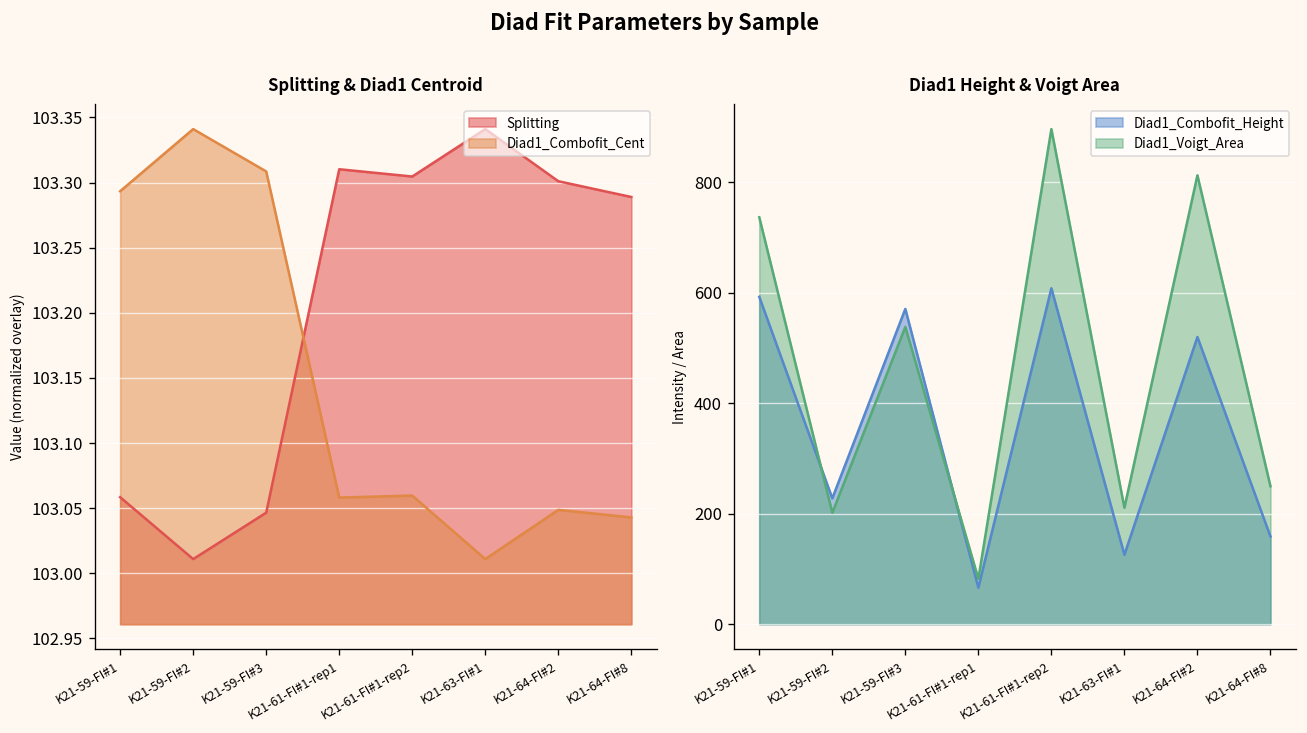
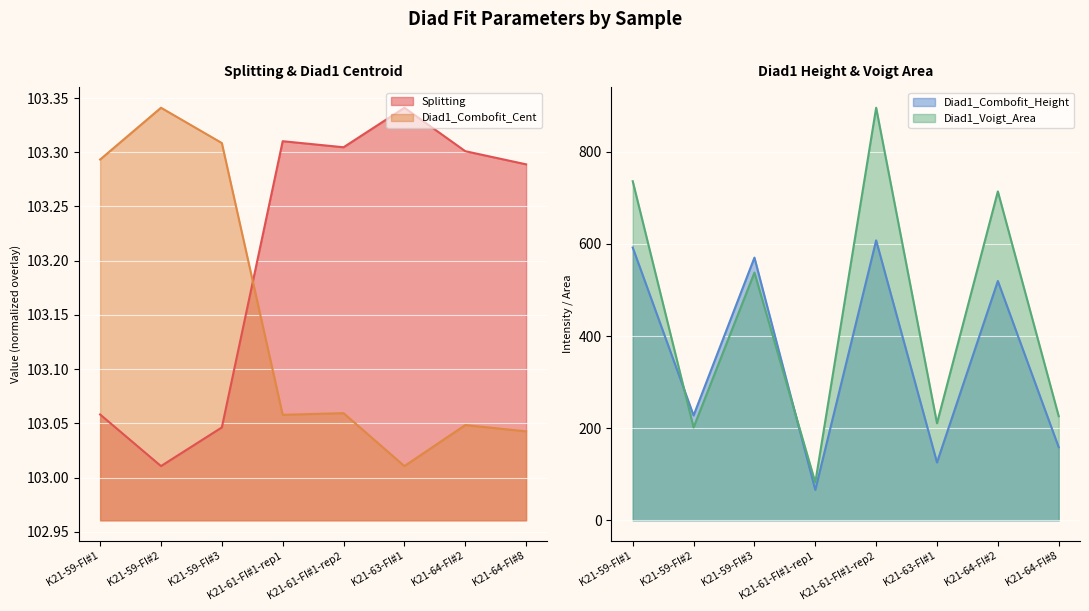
  {
    "Diad1 Height & Voigt Area": {
      "Diad1_Combofit_Height": {
        "K21-59-FI#1": 590,
        "K21-59-FI#2": 230,
        "K21-59-FI#3": 570,
        "K21-61-FI#1-rep1": 70,
        "K21-61-FI#1-rep2": 610,
        "K21-63-FI#1": 130,
        "K21-64-FI#2": 520,
        "K21-64-FI#8": 160
      },
      "Diad1_Voigt_Area": {
        "K21-59-FI#1": 740,
        "K21-59-FI#2": 200,
        "K21-59-FI#3": 540,
        "K21-61-FI#1-rep1": 80,
        "K21-61-FI#1-rep2": 900,
        "K21-63-FI#1": 210,
-       "K21-64-FI#2": 810,
-       "K21-64-FI#8": 250
+       "K21-64-FI#2": 710,
+       "K21-64-FI#8": 230
      }
    }
  }
